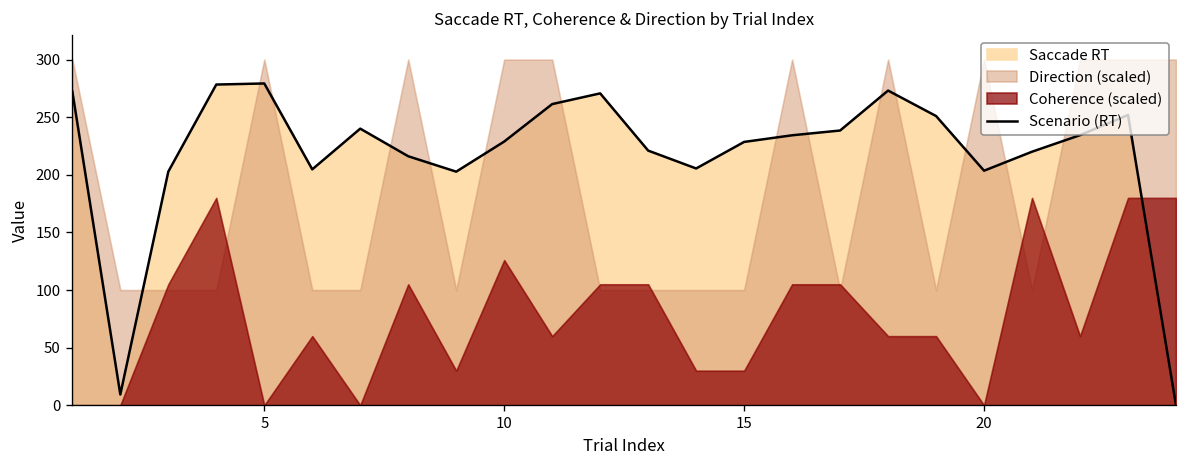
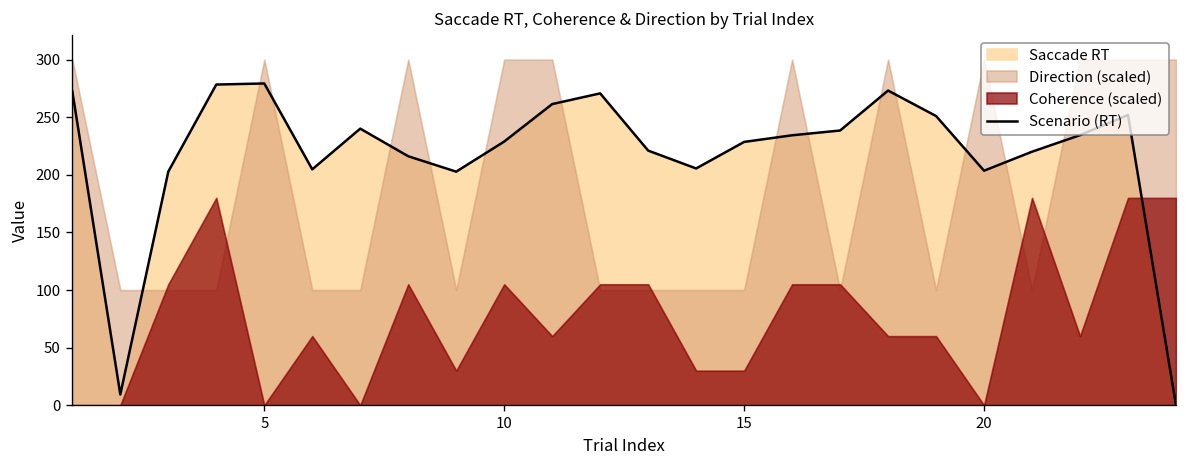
  {
    "Coherence (scaled)": {
      "5": 0,
-     "10": 130,
+     "10": 110,
      "15": 30,
      "20": 0
    }
  }
